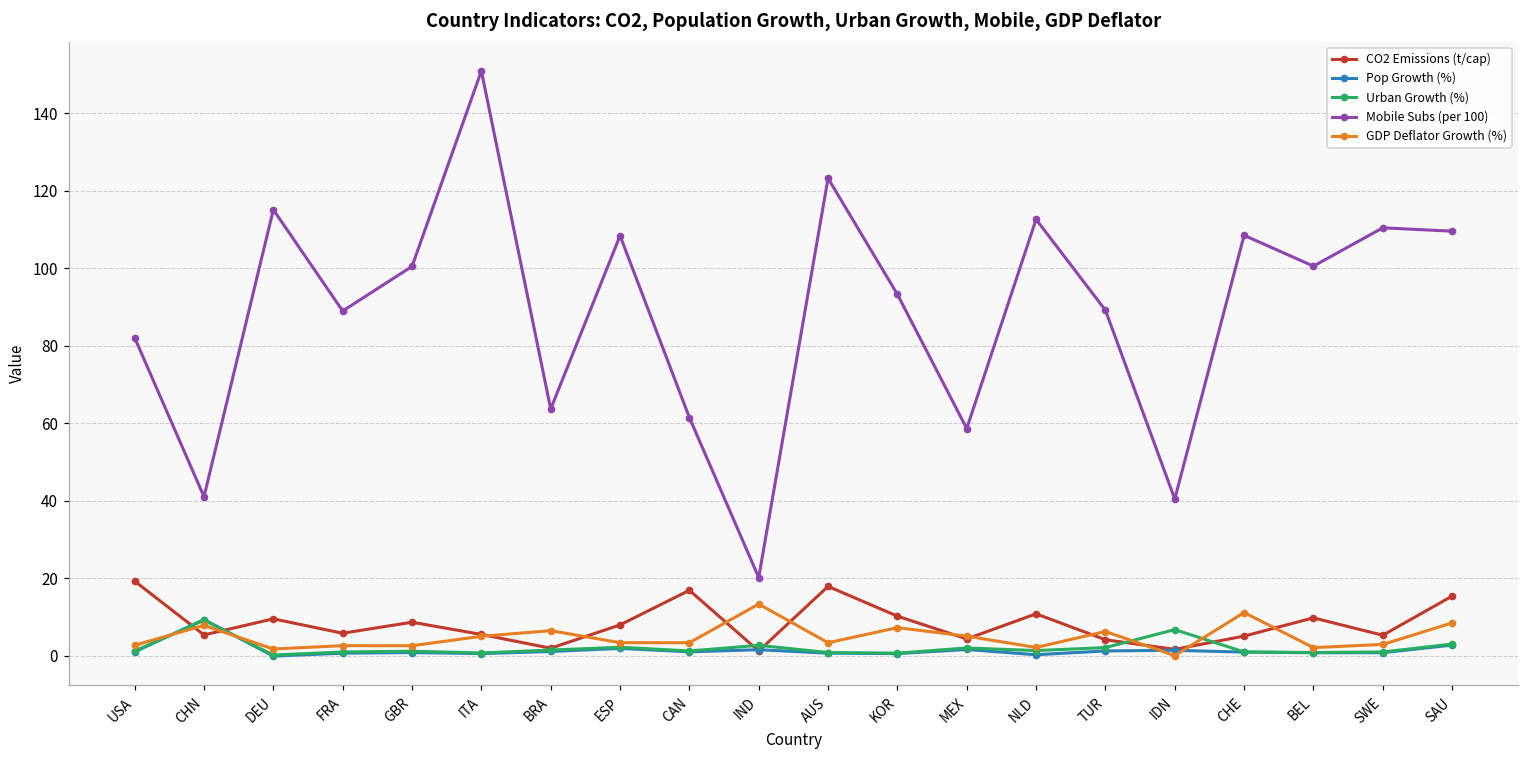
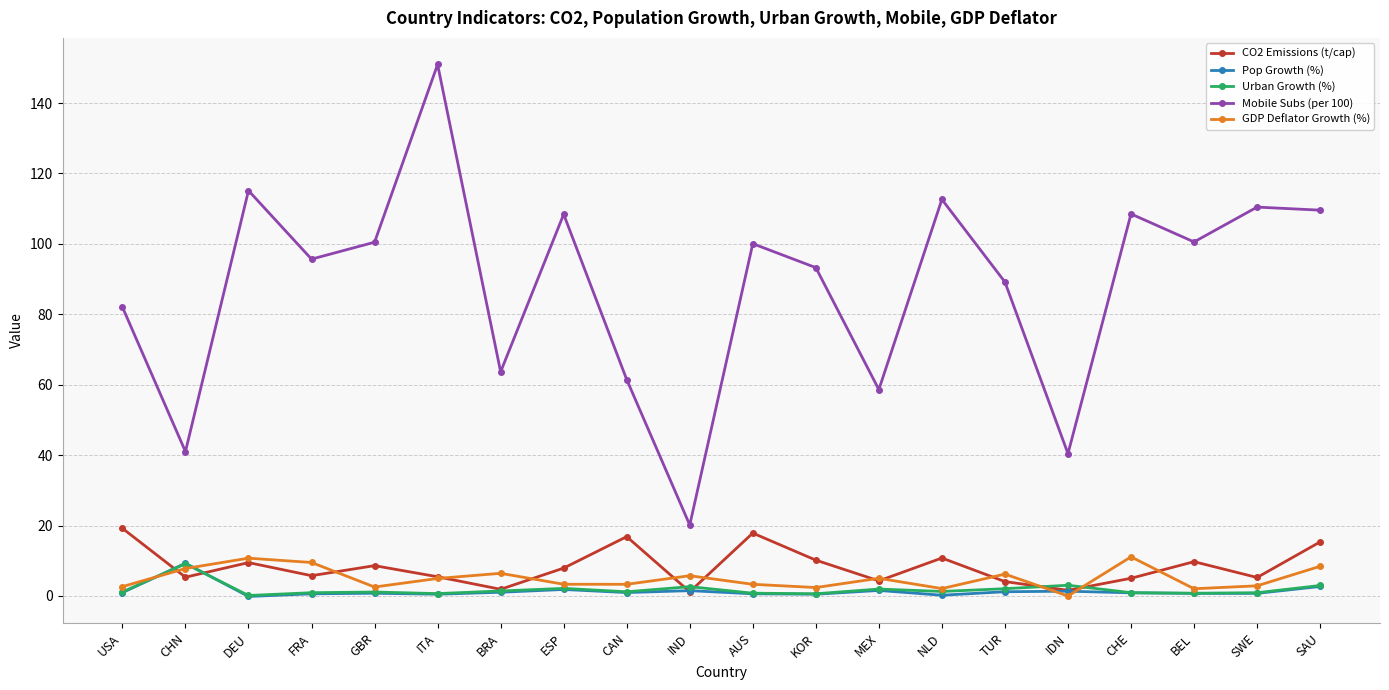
  {
    "CO2 Emissions (t/cap)": {
      "USA": 19,
      "CHN": 5,
      "DEU": 9,
      "FRA": 6,
      "GBR": 9,
      "ESP": 8,
      "CAN": 17,
      "AUS": 18,
      "KOR": 10,
      "MEX": 4,
      "NLD": 11,
      "TUR": 4,
      "CHE": 5,
      "BEL": 10,
      "SWE": 5,
      "SAU": 15
    },
    "Pop Growth (%)": {
      "NLD": 0,
      "TUR": 1
    },
    "Urban Growth (%)": {
      "IND": 3,
      "NLD": 1,
      "TUR": 2,
-     "IDN": 7
+     "IDN": 3
    },
    "Mobile Subs (per 100)": {
      "USA": 82,
      "CHN": 41,
      "DEU": 115,
-     "FRA": 89,
+     "FRA": 96,
      "GBR": 100,
      "ITA": 151,
      "BRA": 64,
      "ESP": 108,
      "CAN": 61,
      "IND": 20,
-     "AUS": 123,
+     "AUS": 100,
      "KOR": 93,
      "MEX": 59,
      "NLD": 113,
      "TUR": 89,
      "IDN": 40,
      "CHE": 109,
      "BEL": 101,
      "SWE": 110,
      "SAU": 110
    },
    "GDP Deflator Growth (%)": {
      "USA": 3,
      "CHN": 8,
-     "DEU": 2,
-     "FRA": 3,
+     "DEU": 11,
+     "FRA": 10,
      "GBR": 3,
      "BRA": 6,
      "ESP": 3,
      "CAN": 3,
-     "IND": 13,
+     "IND": 6,
      "AUS": 3,
-     "KOR": 7,
+     "KOR": 2,
      "MEX": 5,
      "NLD": 2,
      "TUR": 6,
      "IDN": 0,
      "CHE": 11,
      "BEL": 2,
      "SWE": 3,
      "SAU": 8
    }
  }
